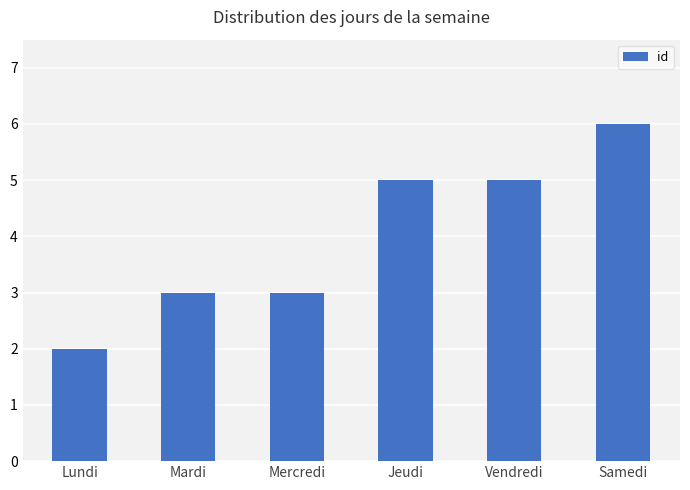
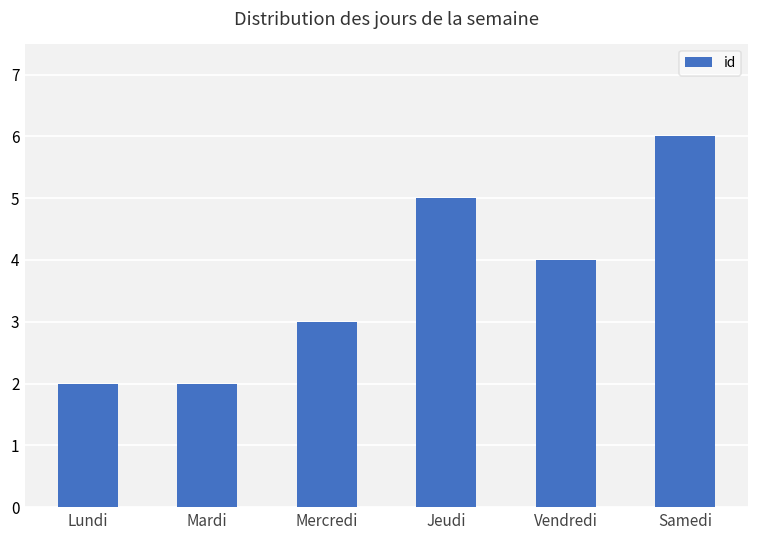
  {
    "Lundi": 2,
-   "Mardi": 3,
+   "Mardi": 2,
    "Mercredi": 3,
    "Jeudi": 5,
-   "Vendredi": 5,
+   "Vendredi": 4,
    "Samedi": 6
  }
